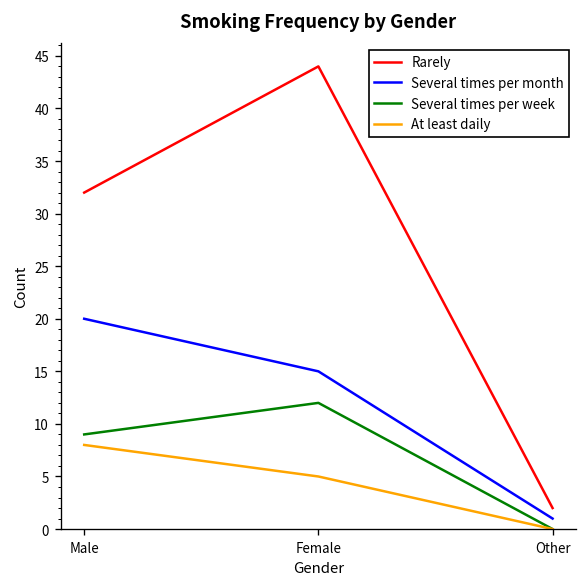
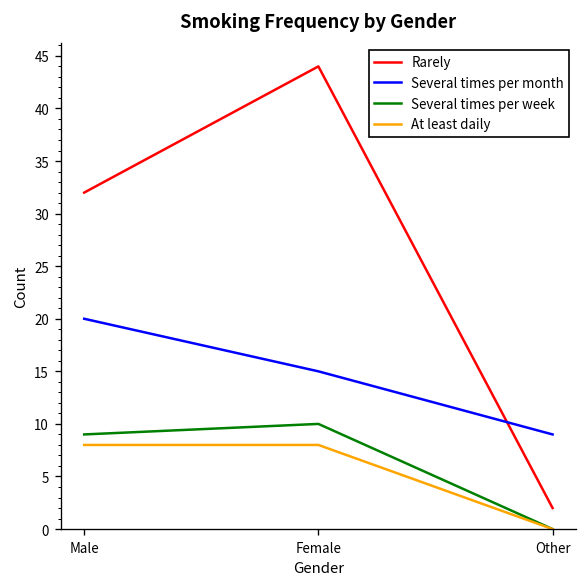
  {
    "Rarely": {
      "Male": 32,
      "Female": 44,
      "Other": 2
    },
    "Several times per month": {
      "Male": 20,
      "Female": 15,
-     "Other": 1
+     "Other": 9
    },
    "Several times per week": {
      "Male": 9,
-     "Female": 12
+     "Female": 10
    },
    "At least daily": {
      "Male": 8,
-     "Female": 5
+     "Female": 8
    }
  }
